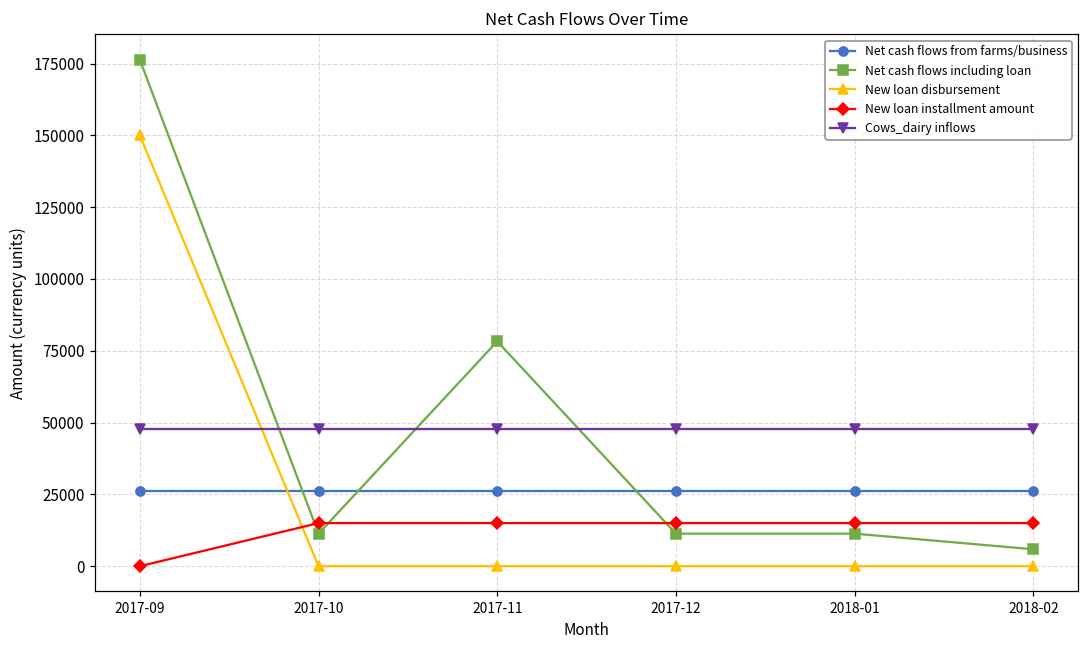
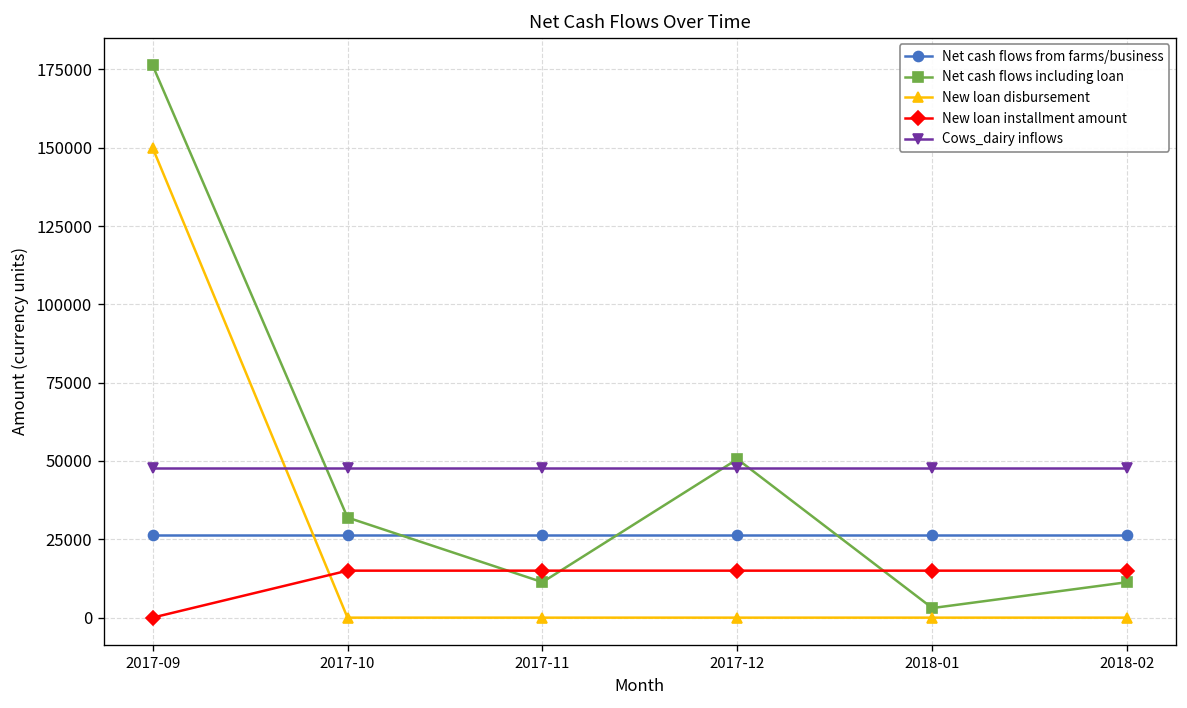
  {
    "Net cash flows from farms/business": {
      "2017-09": 26000,
      "2017-10": 26000,
      "2017-11": 26000,
      "2017-12": 26000,
      "2018-01": 26000,
      "2018-02": 26000
    },
    "Net cash flows including loan": {
      "2017-09": 176000,
-     "2017-10": 11000,
-     "2017-11": 78000,
-     "2017-12": 11000,
-     "2018-01": 11000,
-     "2018-02": 6000
+     "2017-10": 32000,
+     "2017-11": 11000,
+     "2017-12": 51000,
+     "2018-01": 3000,
+     "2018-02": 11000
    },
    "New loan disbursement": {
      "2017-09": 150000,
      "2017-10": 0,
      "2017-11": 0,
      "2017-12": 0,
      "2018-01": 0,
      "2018-02": 0
    },
    "New loan installment amount": {
      "2017-09": 0,
      "2017-10": 15000,
      "2017-11": 15000,
      "2017-12": 15000,
      "2018-01": 15000,
      "2018-02": 15000
    },
    "Cows_dairy inflows": {
      "2017-09": 48000,
      "2017-10": 48000,
      "2017-11": 48000,
      "2017-12": 48000,
      "2018-01": 48000,
      "2018-02": 48000
    }
  }
